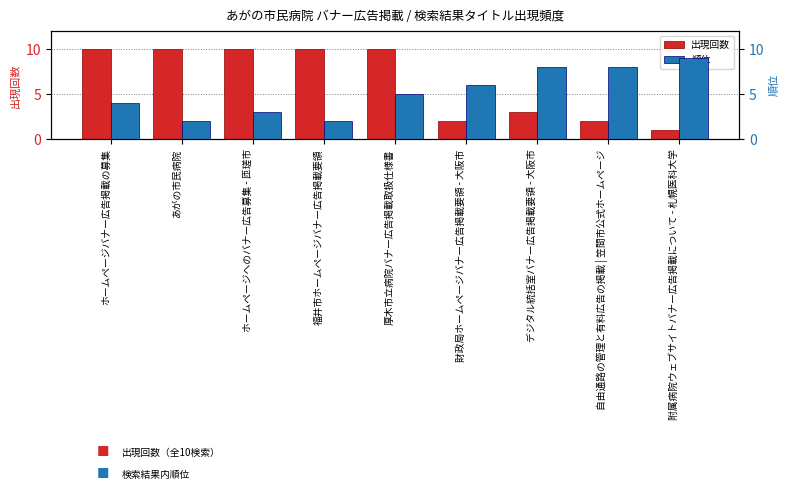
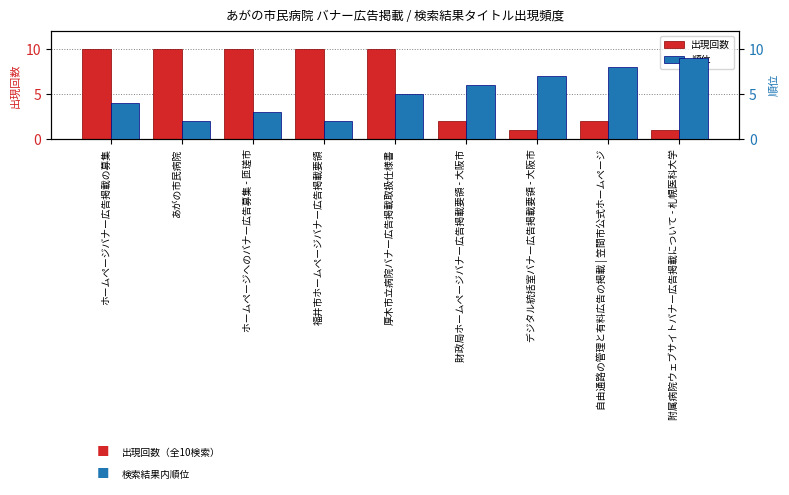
  {
    "出現回数": {
      "ホームページバナー広告掲載の募集": 10,
      "あがの市民病院": 10,
      "ホームページへのバナー広告募集 - 匝瑳市": 10,
      "福井市ホームページバナー広告掲載要領": 10,
      "厚木市立病院バナー広告掲載取扱仕様書": 10,
      "財政局ホームページバナー広告掲載要領 - 大阪市": 2,
-     "デジタル統括室バナー広告掲載要領 - 大阪市": 3,
+     "デジタル統括室バナー広告掲載要領 - 大阪市": 1,
      "自由通路の管理と有料広告の掲載 | 笠間市公式ホームページ": 2,
      "附属病院ウェブサイトバナー広告掲載について - 札幌医科大学": 1
    },
    "順位": {
      "ホームページバナー広告掲載の募集": 4,
      "あがの市民病院": 2,
      "ホームページへのバナー広告募集 - 匝瑳市": 3,
      "福井市ホームページバナー広告掲載要領": 2,
      "厚木市立病院バナー広告掲載取扱仕様書": 5,
      "財政局ホームページバナー広告掲載要領 - 大阪市": 6,
-     "デジタル統括室バナー広告掲載要領 - 大阪市": 8,
+     "デジタル統括室バナー広告掲載要領 - 大阪市": 7,
      "自由通路の管理と有料広告の掲載 | 笠間市公式ホームページ": 8
    }
  }
